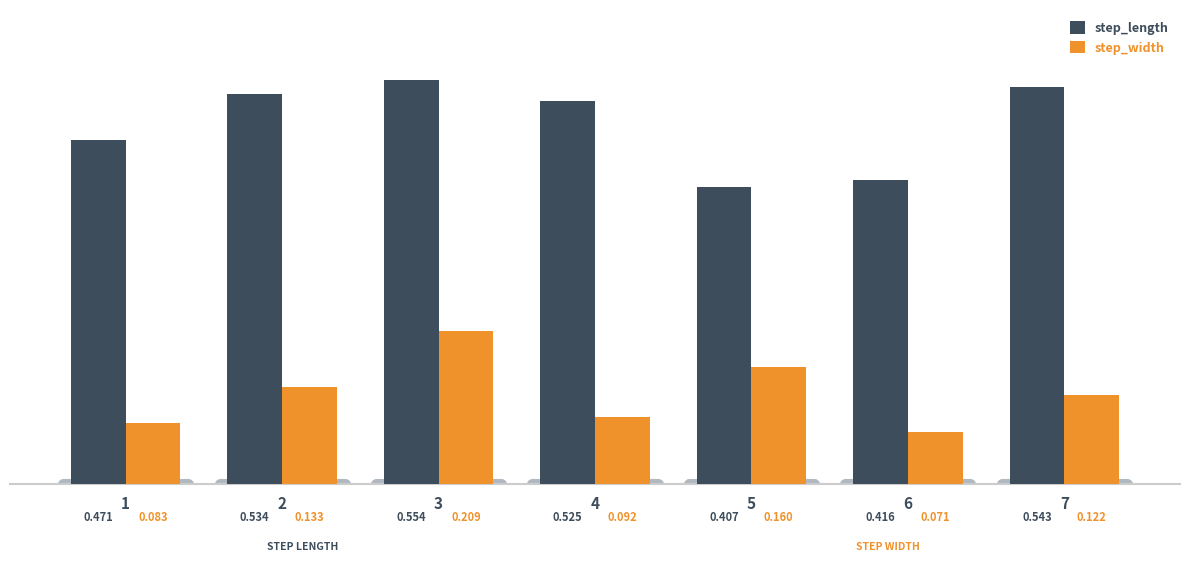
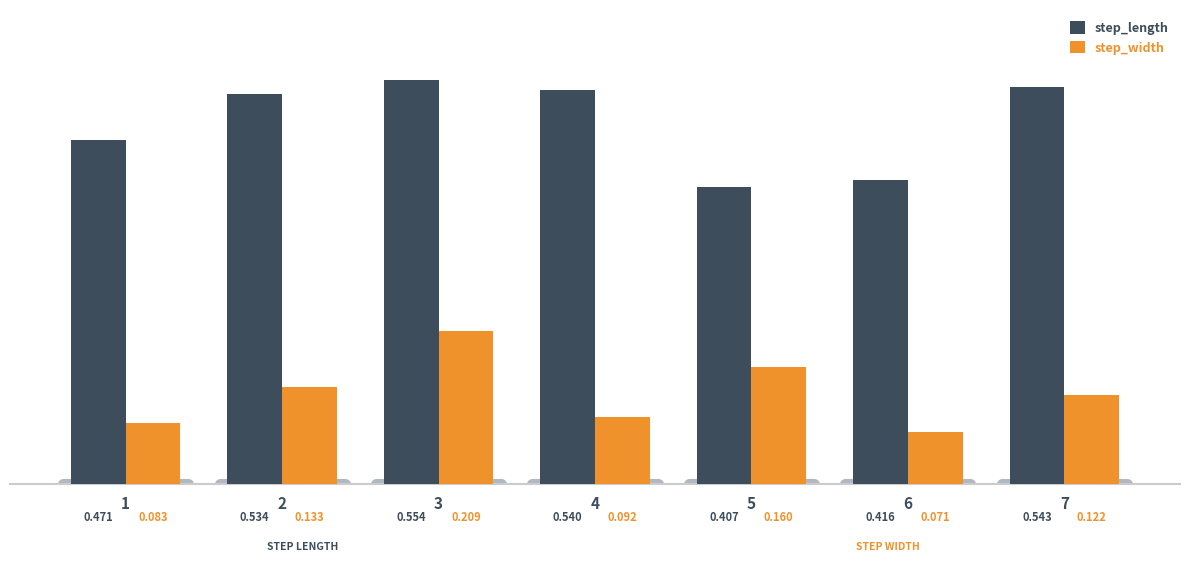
  {
    "step_length": {
-     "4": 0.525
+     "4": 0.540
    }
  }
